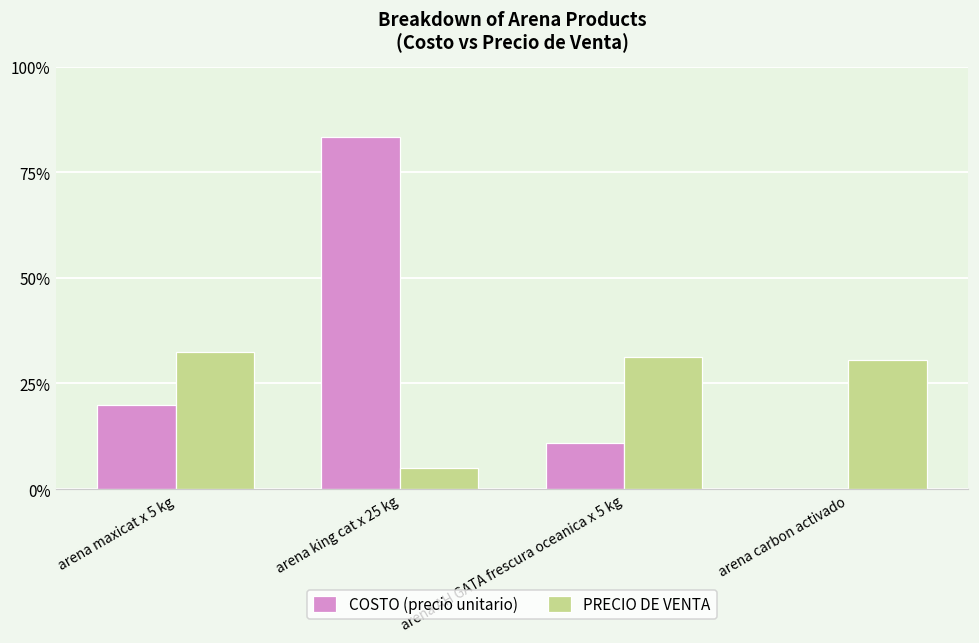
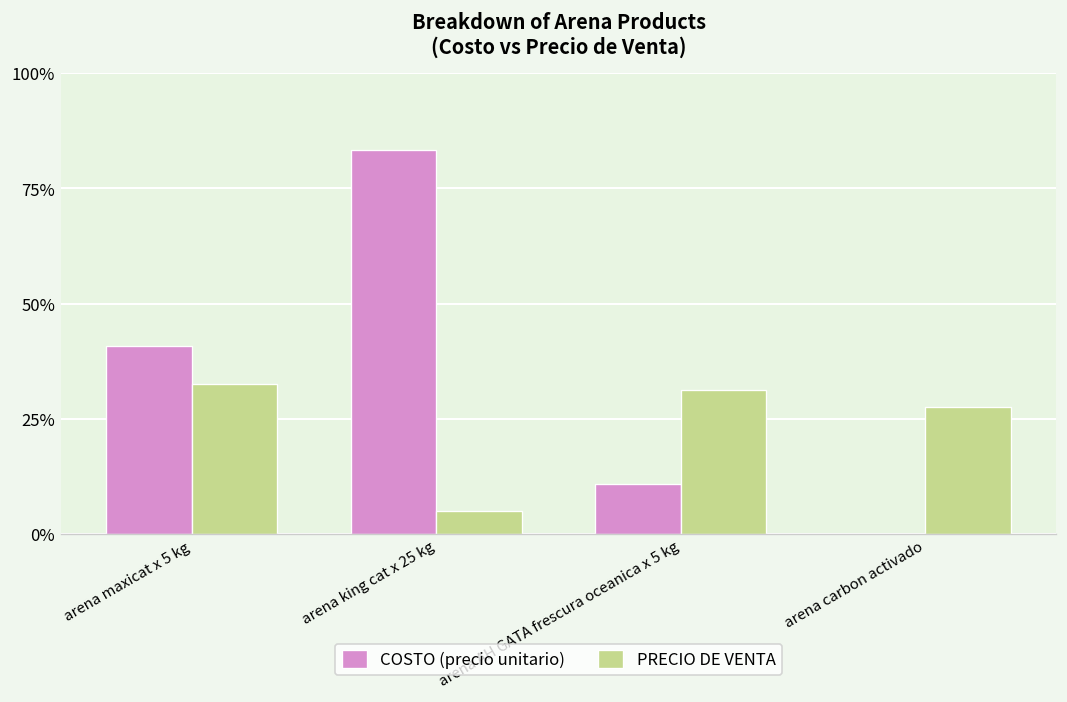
  {
    "COSTO (precio unitario)": {
-     "arena maxicat x 5 kg": "20%",
+     "arena maxicat x 5 kg": "41%",
      "arena king cat x 25 kg": "83%",
      "arena AH GATA frescura oceanica x 5 kg": "11%",
      "arena carbon activado": "0%"
    },
    "PRECIO DE VENTA": {
      "arena maxicat x 5 kg": "33%",
      "arena king cat x 25 kg": "5%",
      "arena AH GATA frescura oceanica x 5 kg": "31%",
-     "arena carbon activado": "31%"
+     "arena carbon activado": "28%"
    }
  }
